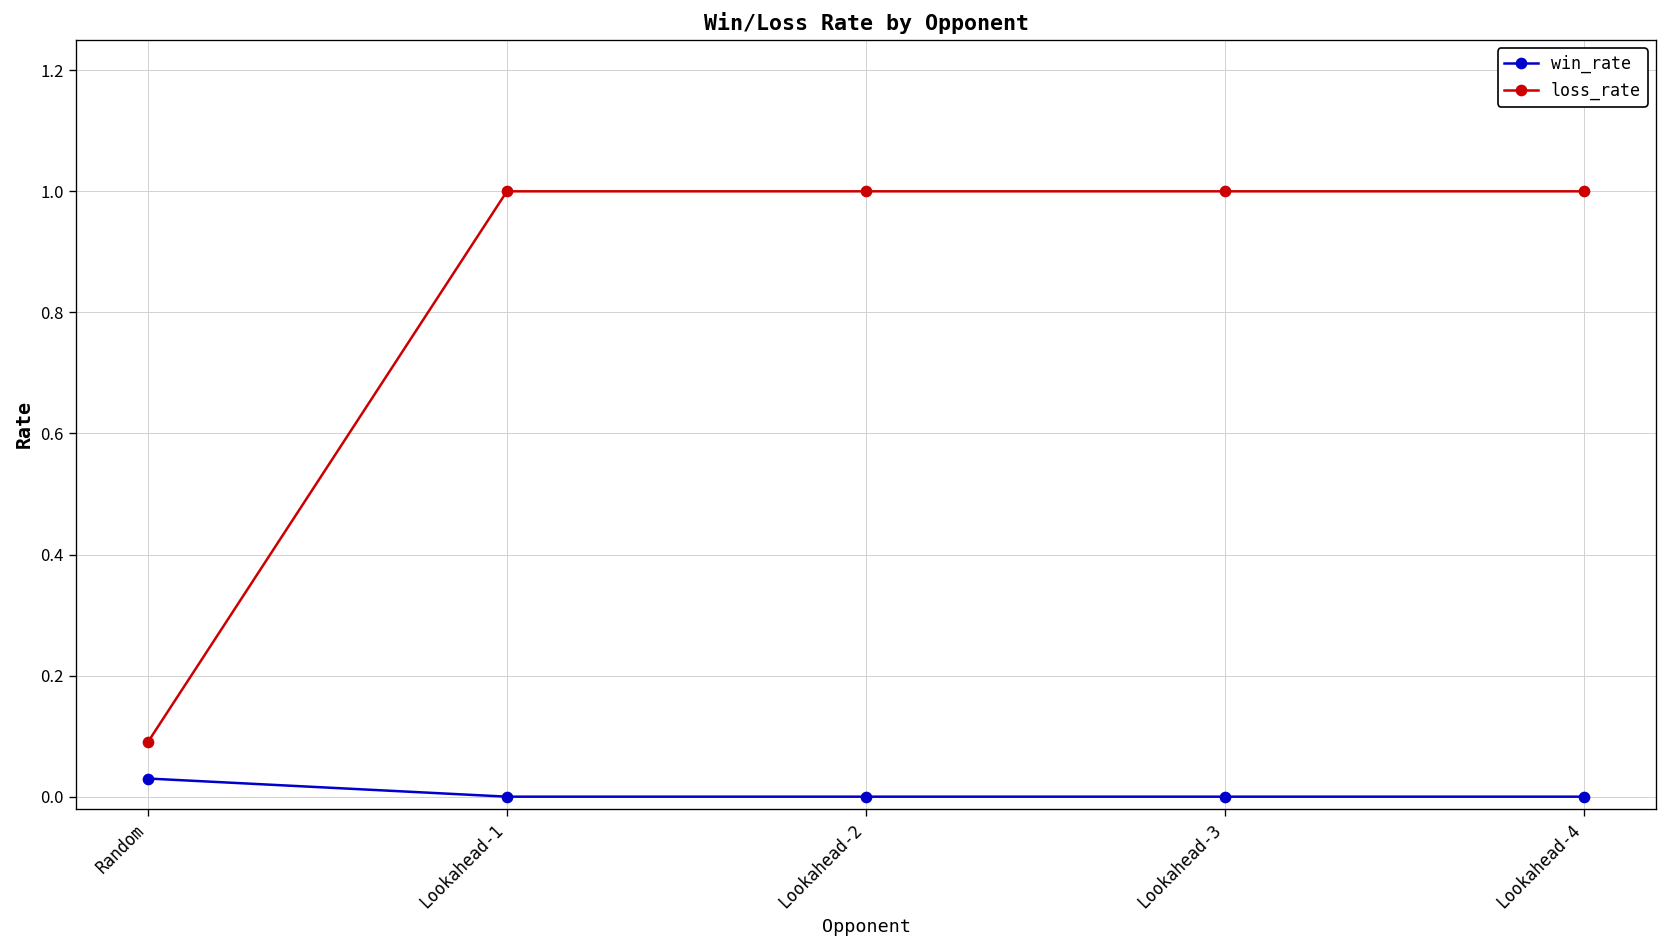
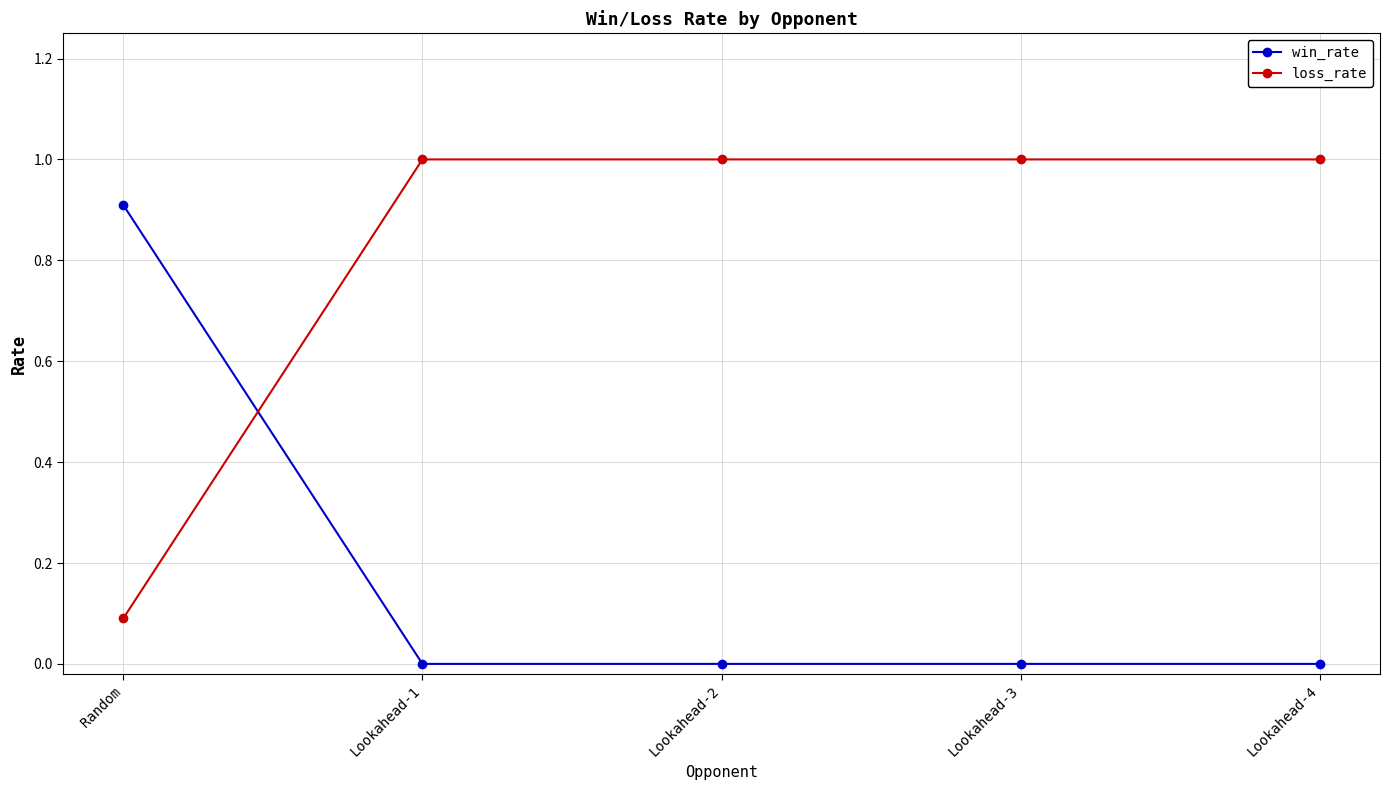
  {
    "win_rate": {
-     "Random": 0.03,
+     "Random": 0.91,
      "Lookahead-1": 0.00,
      "Lookahead-2": 0.00,
      "Lookahead-3": 0.00,
      "Lookahead-4": 0.00
    },
    "loss_rate": {
      "Random": 0.09,
      "Lookahead-1": 1.00,
      "Lookahead-2": 1.00,
      "Lookahead-3": 1.00,
      "Lookahead-4": 1.00
    }
  }
